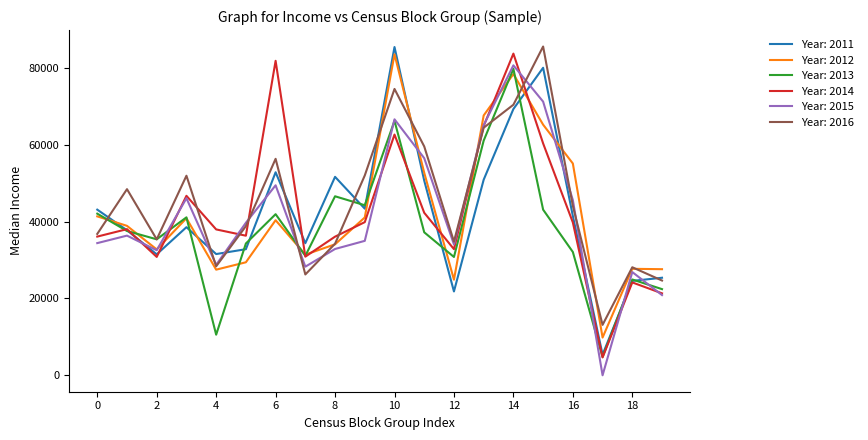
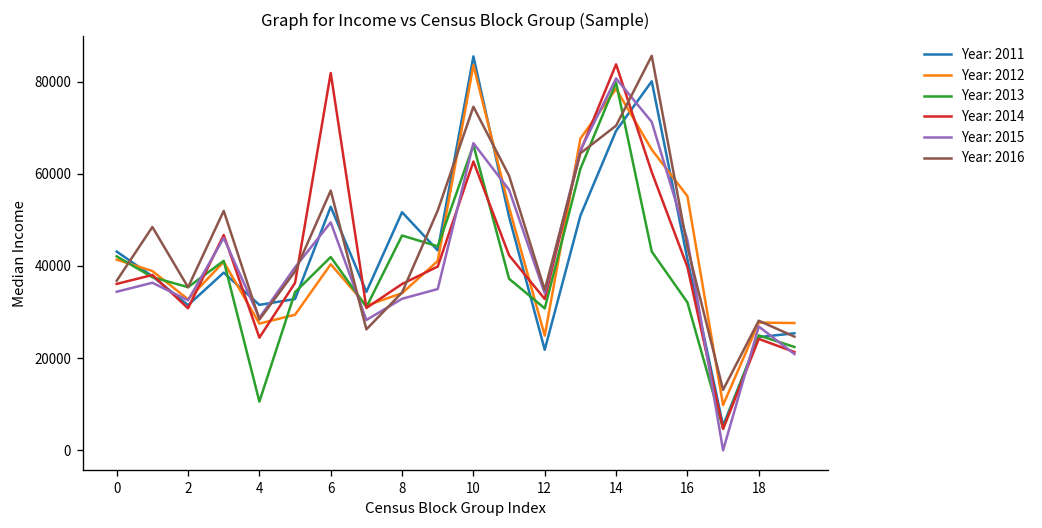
  {
    "Year: 2011": {
      "0": 43000,
      "2": 31000,
      "4": 32000,
      "6": 53000,
      "8": 52000,
      "10": 85000,
      "12": 22000,
      "14": 69000,
      "16": 41000
    },
    "Year: 2012": {
      "0": 41000,
      "4": 28000,
      "6": 40000,
      "10": 84000,
      "12": 25000,
      "14": 78000,
      "16": 55000
    },
    "Year: 2013": {
      "0": 42000,
      "4": 11000,
      "6": 42000,
      "8": 47000,
      "12": 31000,
      "14": 80000,
      "16": 32000
    },
    "Year: 2014": {
      "0": 36000,
      "2": 31000,
-     "4": 38000,
+     "4": 24000,
      "6": 82000,
      "8": 36000,
      "10": 63000,
      "12": 33000,
      "14": 84000,
      "16": 40000
    },
    "Year: 2015": {
      "0": 34000,
      "6": 49000,
      "8": 33000,
      "12": 34000,
      "14": 81000,
      "16": 46000,
      "18": 27000
    },
    "Year: 2016": {
      "0": 37000,
      "6": 56000,
      "10": 75000,
      "12": 35000,
      "14": 70000,
      "16": 44000
    }
  }
